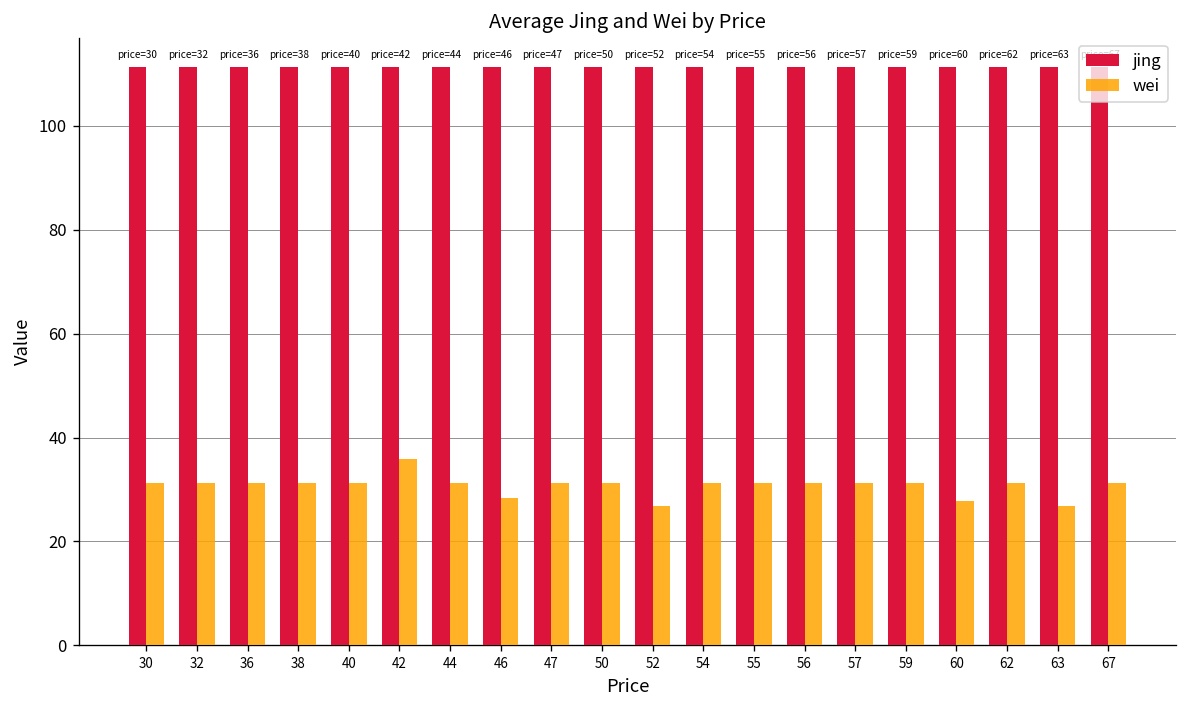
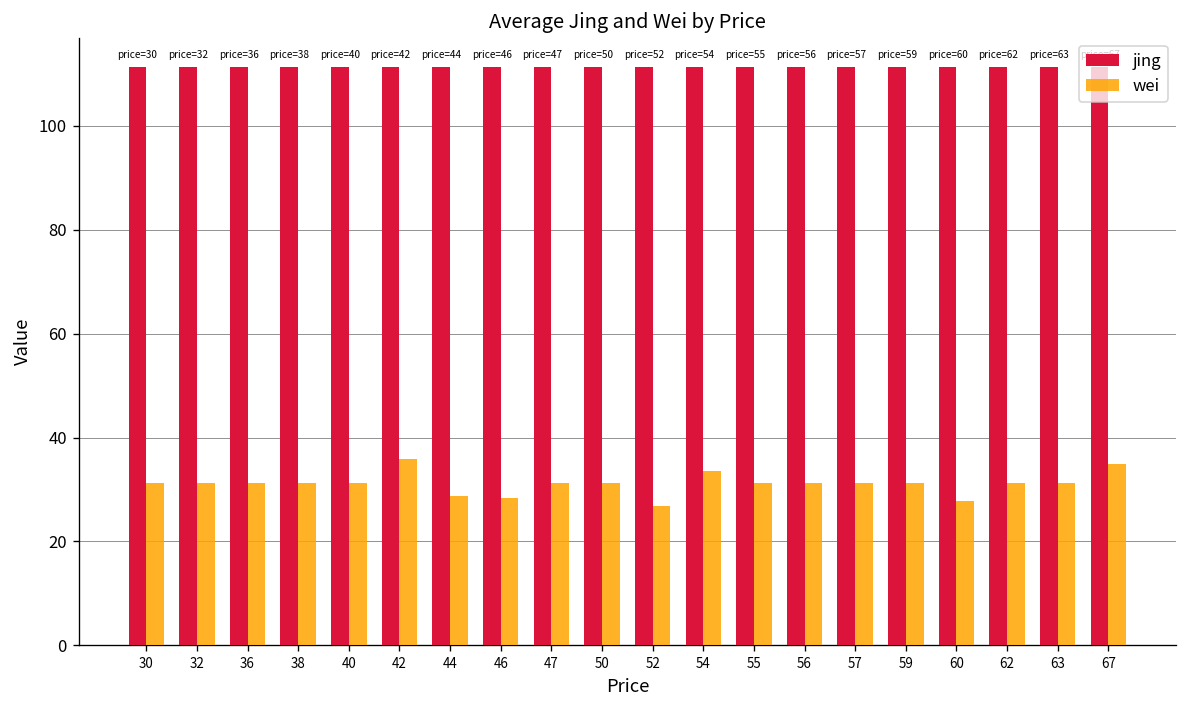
  {
    "wei": {
      "30": 31,
      "32": 31,
      "36": 31,
      "38": 31,
      "40": 31,
      "42": 36,
-     "44": 31,
+     "44": 29,
      "46": 28,
      "47": 31,
      "50": 31,
      "52": 27,
-     "54": 31,
+     "54": 34,
      "55": 31,
      "56": 31,
      "57": 31,
      "59": 31,
      "60": 28,
      "62": 31,
-     "63": 27,
-     "67": 31
+     "63": 31,
+     "67": 35
    }
  }
